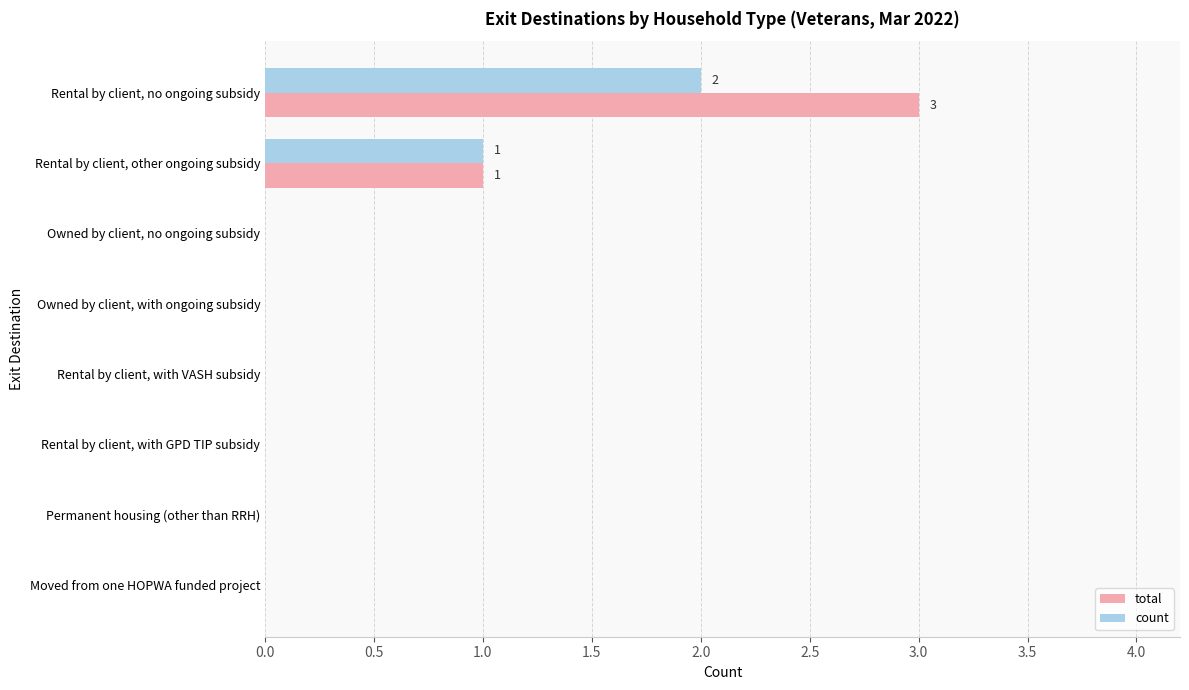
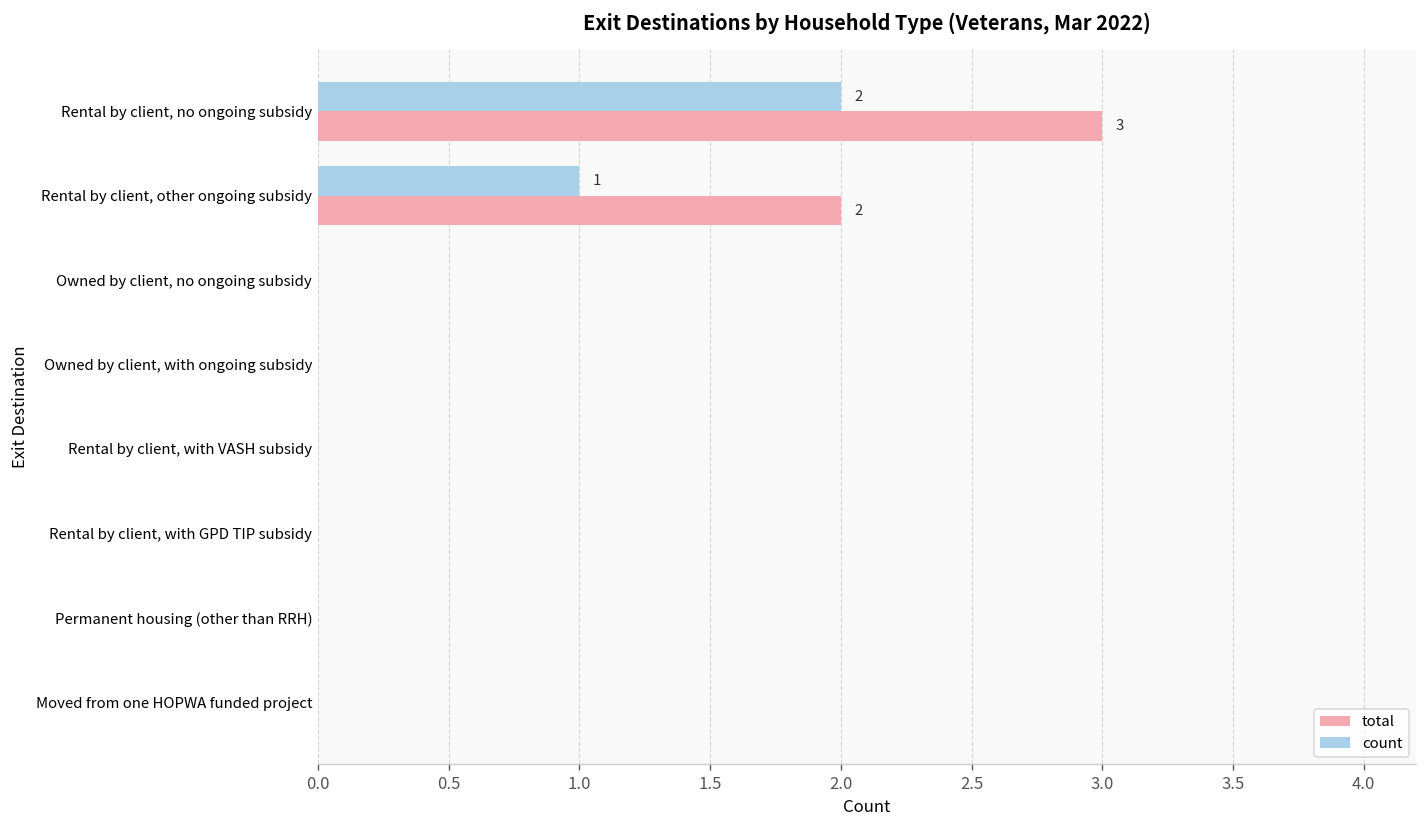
  {
    "total": {
      "Rental by client, no ongoing subsidy": 3,
-     "Rental by client, other ongoing subsidy": 1
+     "Rental by client, other ongoing subsidy": 2
    },
    "count": {
      "Rental by client, no ongoing subsidy": 2,
      "Rental by client, other ongoing subsidy": 1
    }
  }
